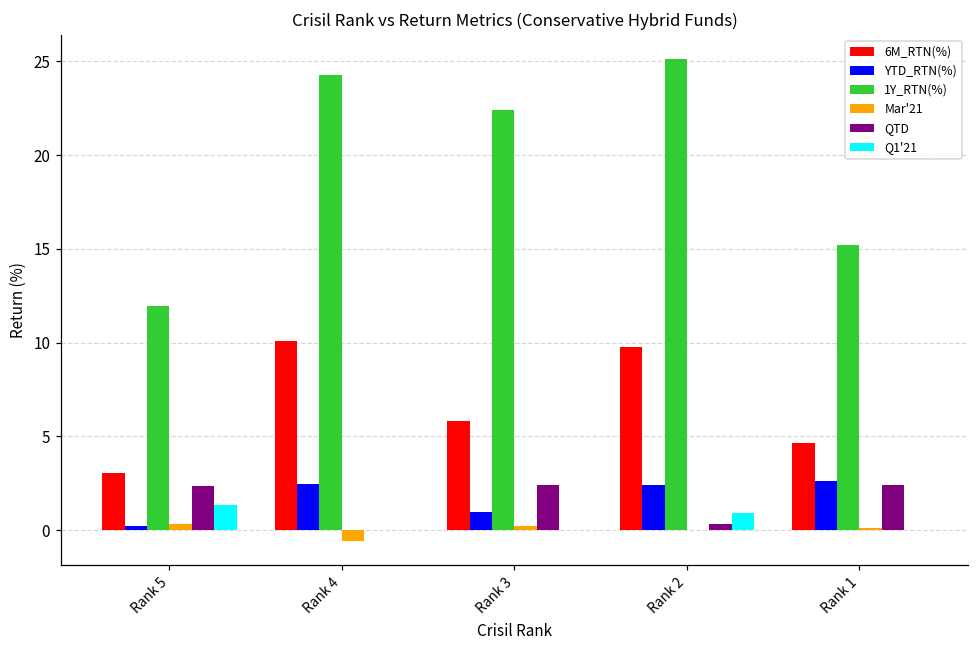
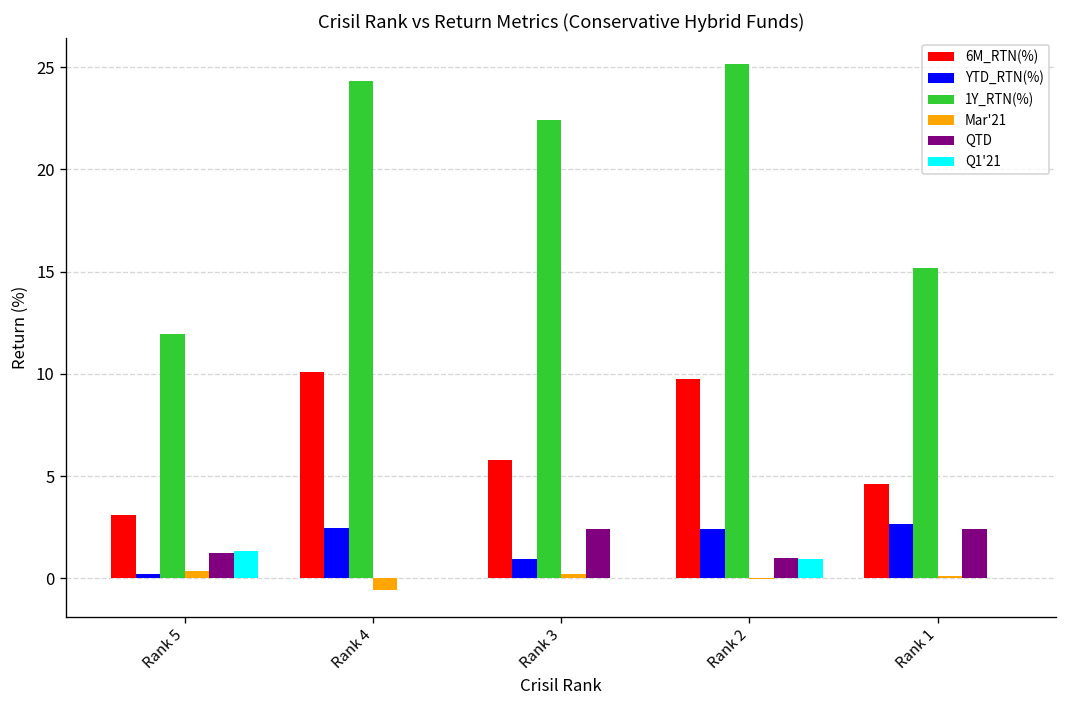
  {
    "6M_RTN(%)": {
      "Rank 5": 3.1,
      "Rank 4": 10.1,
      "Rank 3": 5.8,
      "Rank 2": 9.8,
      "Rank 1": 4.6
    },
    "YTD_RTN(%)": {
      "Rank 5": 0.2,
      "Rank 4": 2.5,
      "Rank 3": 1.0,
      "Rank 2": 2.4,
      "Rank 1": 2.7
    },
    "1Y_RTN(%)": {
      "Rank 5": 11.9,
      "Rank 4": 24.3,
      "Rank 3": 22.4,
      "Rank 2": 25.1,
      "Rank 1": 15.2
    },
    "Mar'21": {
      "Rank 5": 0.4,
      "Rank 4": -0.6,
      "Rank 3": 0.2
    },
    "QTD": {
-     "Rank 5": 2.4,
+     "Rank 5": 1.2,
      "Rank 4": 0.0,
      "Rank 3": 2.4,
-     "Rank 2": 0.4,
+     "Rank 2": 1.0,
      "Rank 1": 2.4
    },
    "Q1'21": {
      "Rank 5": 1.4,
      "Rank 4": 0.0,
      "Rank 3": 0.0,
      "Rank 2": 0.9,
      "Rank 1": 0.0
    }
  }
